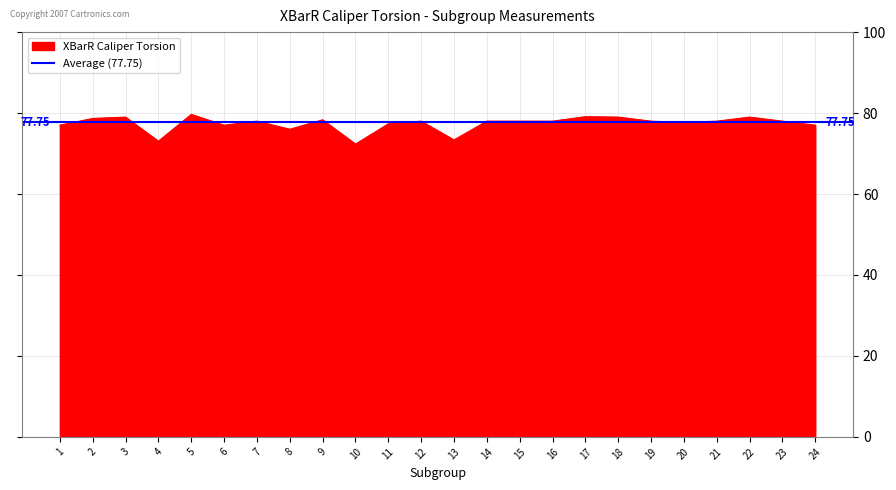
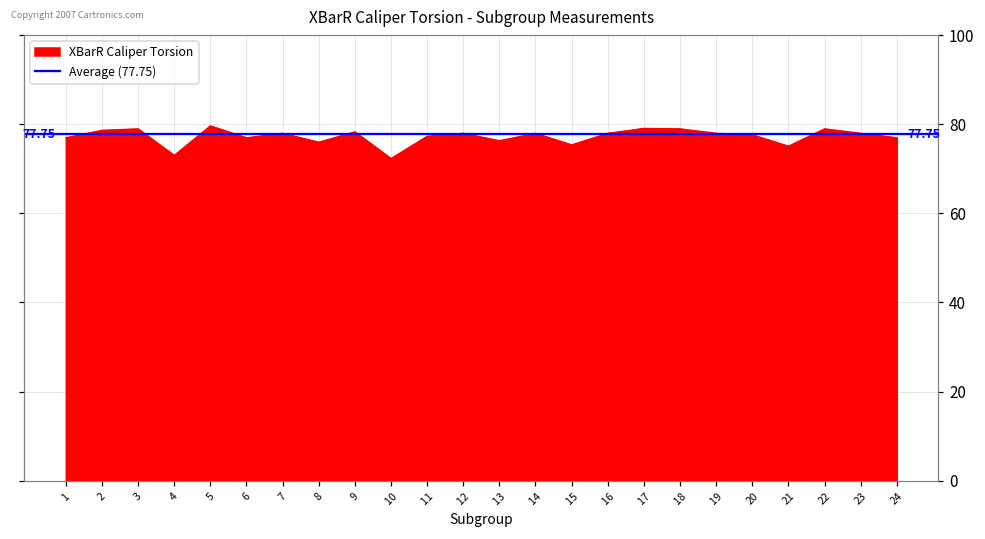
  {
    "2": 79,
    "3": 79,
    "4": 73,
    "5": 80,
    "6": 77,
    "7": 78,
    "8": 76,
    "9": 78,
    "10": 72,
    "11": 77,
    "12": 78,
-   "13": 73,
+   "13": 76,
    "14": 78,
-   "15": 78,
+   "15": 75,
    "16": 78,
    "17": 79,
    "18": 79,
    "19": 78,
    "20": 78,
-   "21": 78,
+   "21": 75,
    "22": 79,
    "23": 78
  }
